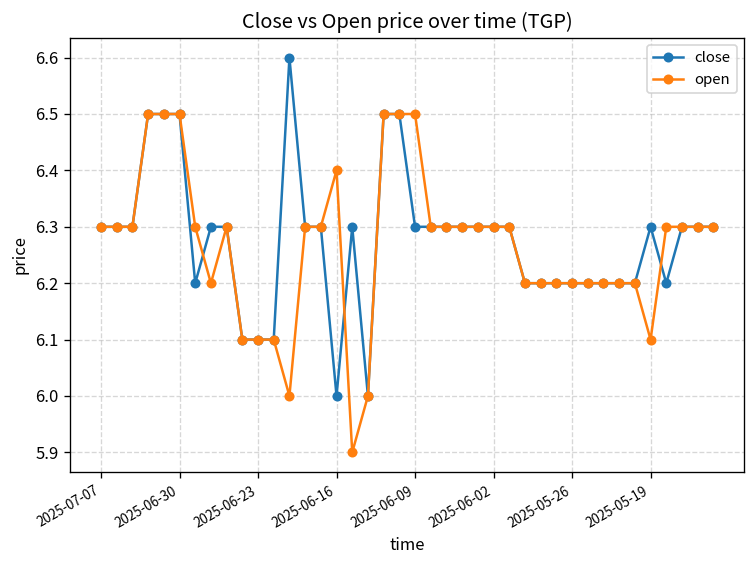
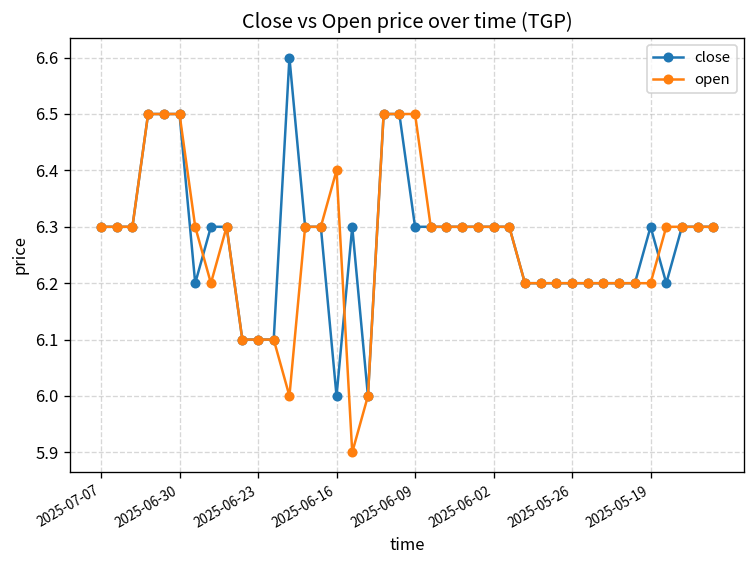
  {
    "close": {
      "2025-06-16": 6.0,
      "2025-06-09": 6.3,
      "2025-05-19": 6.3
    },
    "open": {
      "2025-06-16": 6.4,
      "2025-06-09": 6.5,
-     "2025-05-19": 6.1
+     "2025-05-19": 6.2
    }
  }
